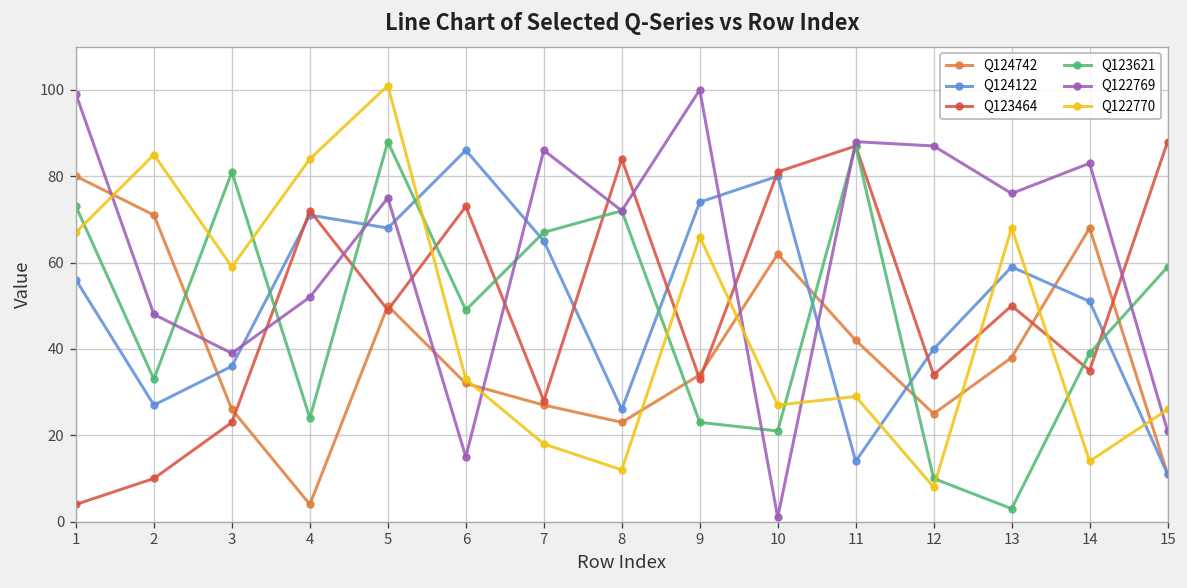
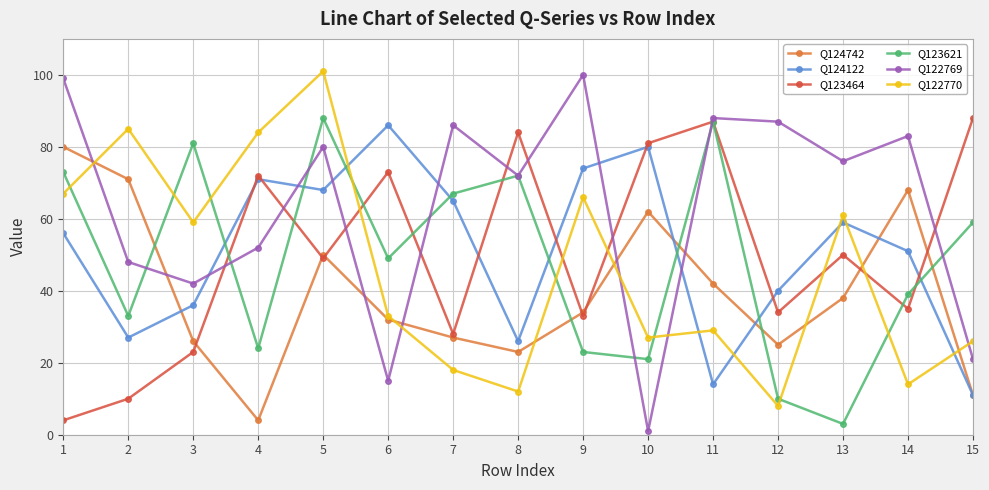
  {
    "Q124122": {
      "1": 56,
      "2": 27,
      "3": 36,
      "4": 71,
      "5": 68,
      "6": 86,
      "7": 65,
      "8": 26,
      "9": 74,
      "10": 80,
      "11": 14,
      "12": 40,
      "13": 59,
      "14": 51
    },
    "Q123621": {
      "1": 73,
      "2": 33,
      "3": 81,
      "4": 24,
      "5": 88,
      "6": 49,
      "7": 67,
      "9": 23,
      "10": 21,
      "12": 10,
      "13": 3,
      "14": 39,
      "15": 59
    },
    "Q122769": {
      "1": 99,
      "2": 48,
-     "3": 39,
+     "3": 42,
      "4": 52,
-     "5": 75,
+     "5": 80,
      "6": 15,
      "7": 86,
      "9": 100,
      "10": 1,
      "11": 88,
      "12": 87,
      "13": 76,
      "14": 83,
      "15": 21
    },
    "Q122770": {
      "1": 67,
      "2": 85,
      "3": 59,
      "4": 84,
      "5": 101,
      "6": 33,
      "7": 18,
      "8": 12,
      "9": 66,
      "10": 27,
      "11": 29,
      "12": 8,
-     "13": 68,
+     "13": 61,
      "14": 14,
      "15": 26
    }
  }
